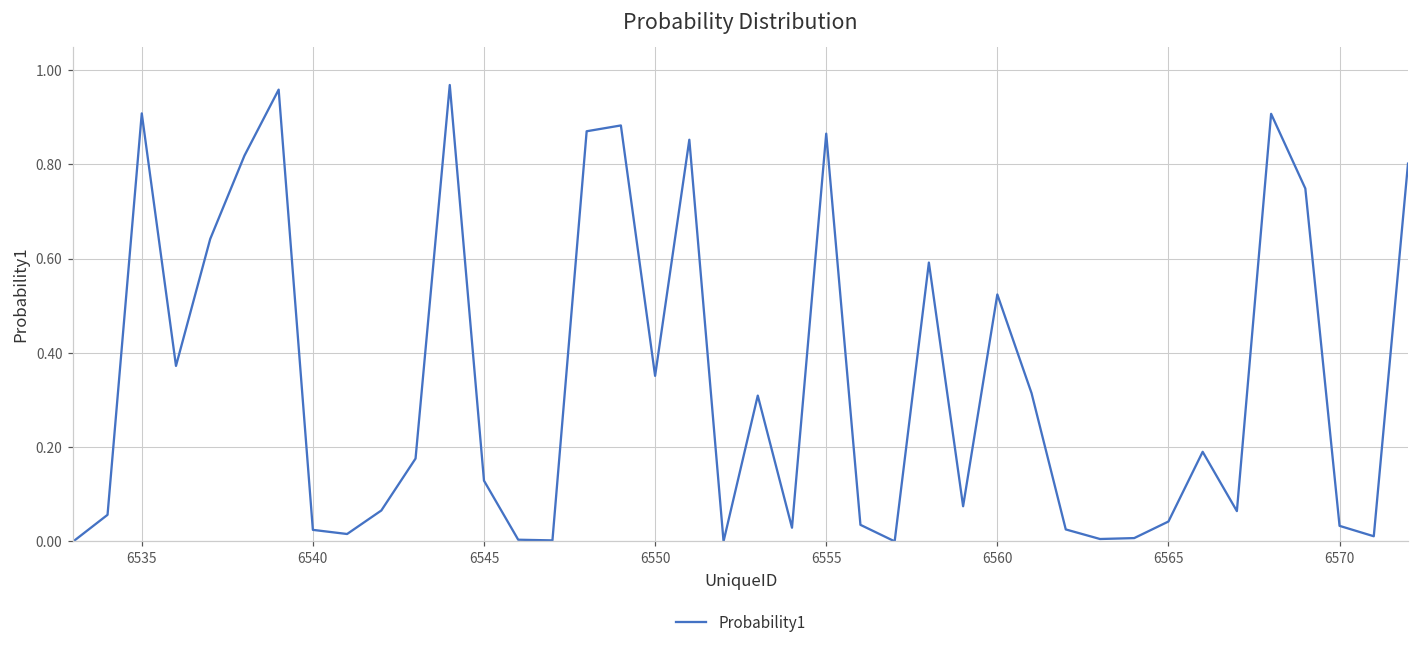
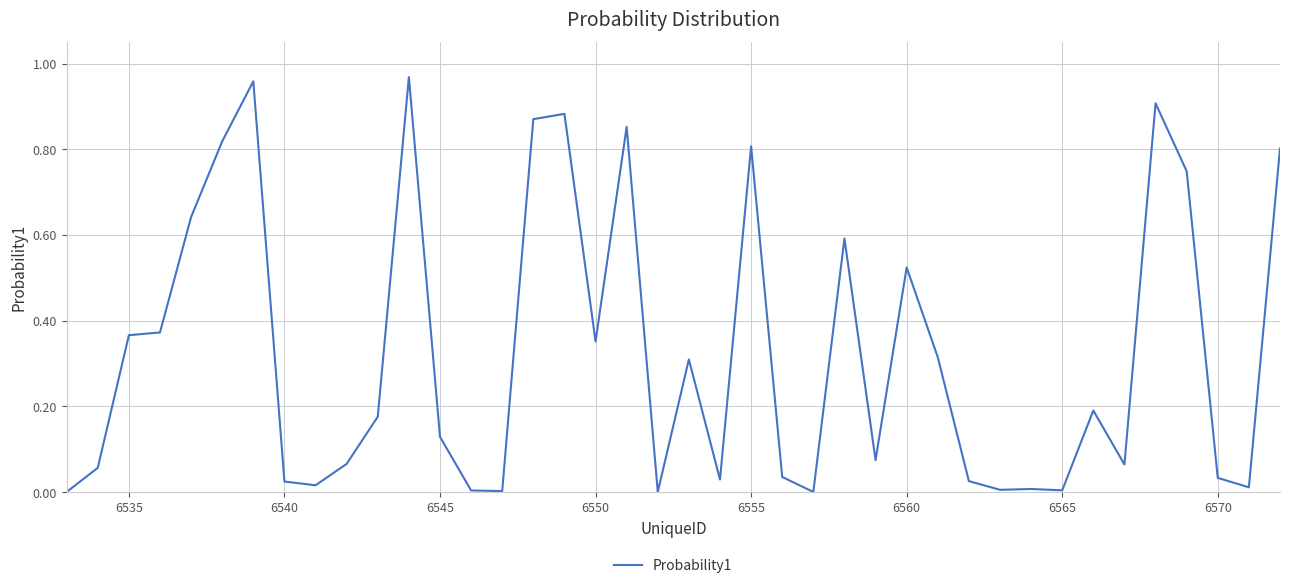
  {
-   "6535": 0.91,
+   "6535": 0.37,
    "6540": 0.02,
    "6545": 0.13,
    "6550": 0.35,
-   "6555": 0.87,
+   "6555": 0.81,
    "6560": 0.52,
-   "6565": 0.04,
+   "6565": 0.00,
    "6570": 0.03
  }
